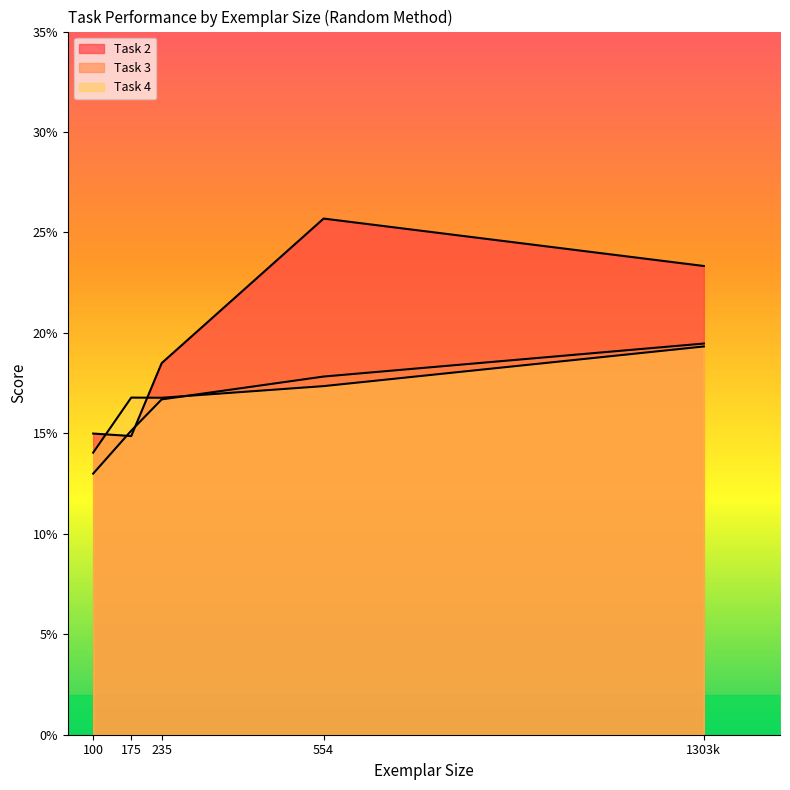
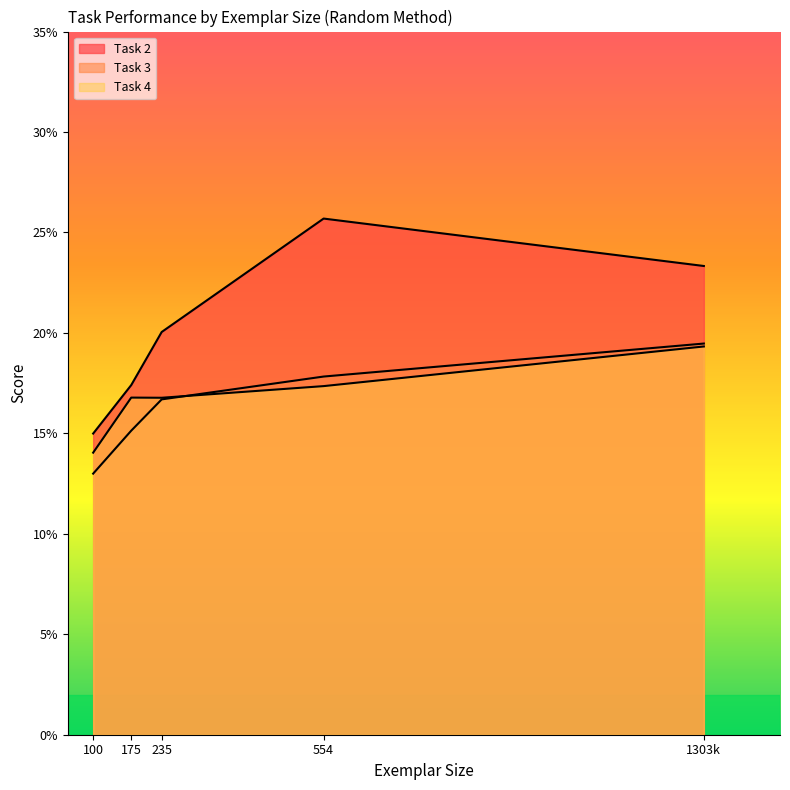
  {
    "Task 2": {
      "100": "15.0%",
-     "175": "14.9%",
-     "235": "18.5%",
+     "175": "17.4%",
+     "235": "20.0%",
      "554": "25.7%",
      "1303k": "23.3%"
    }
  }
